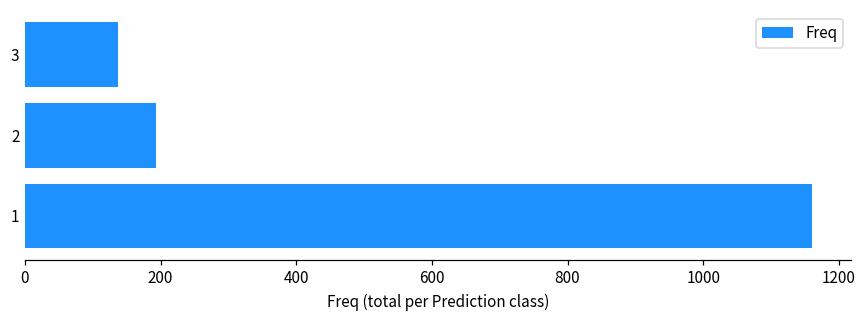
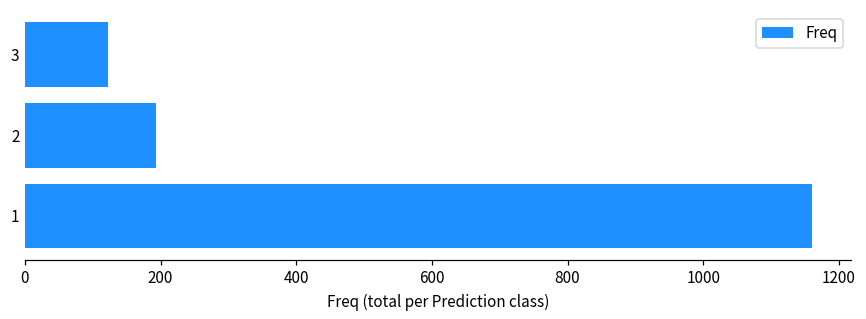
  {
-   "3": 140,
+   "3": 120,
    "2": 190,
    "1": 1160
  }
